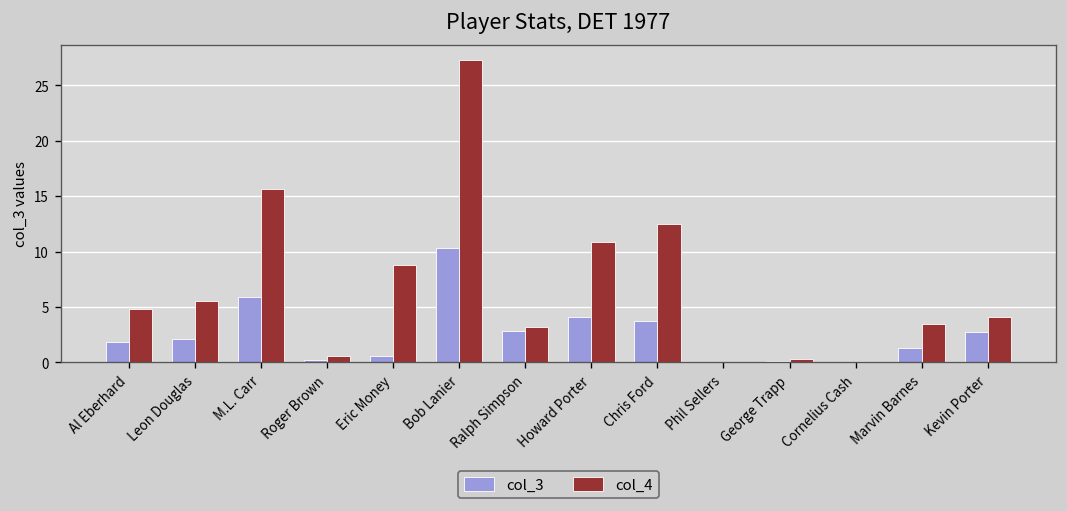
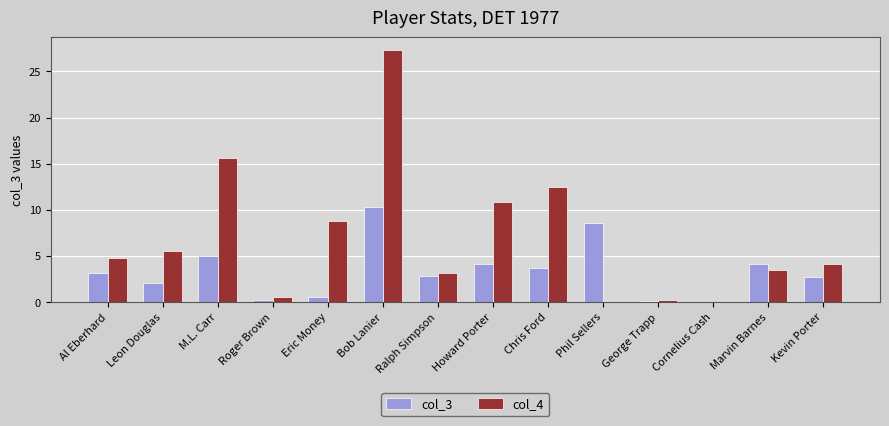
  {
    "col_3": {
-     "Al Eberhard": 2,
+     "Al Eberhard": 3,
      "Leon Douglas": 2,
-     "M.L. Carr": 6,
+     "M.L. Carr": 5,
      "Eric Money": 1,
      "Bob Lanier": 10,
      "Ralph Simpson": 3,
      "Howard Porter": 4,
      "Chris Ford": 4,
-     "Phil Sellers": 0,
+     "Phil Sellers": 9,
      "Cornelius Cash": 0,
-     "Marvin Barnes": 1,
+     "Marvin Barnes": 4,
      "Kevin Porter": 3
    },
    "col_4": {
      "Al Eberhard": 5,
      "Leon Douglas": 6,
      "M.L. Carr": 16,
      "Roger Brown": 1,
      "Eric Money": 9,
      "Bob Lanier": 27,
      "Ralph Simpson": 3,
      "Howard Porter": 11,
      "Chris Ford": 12,
      "Phil Sellers": 0,
      "Cornelius Cash": 0,
      "Marvin Barnes": 3,
      "Kevin Porter": 4
    }
  }
